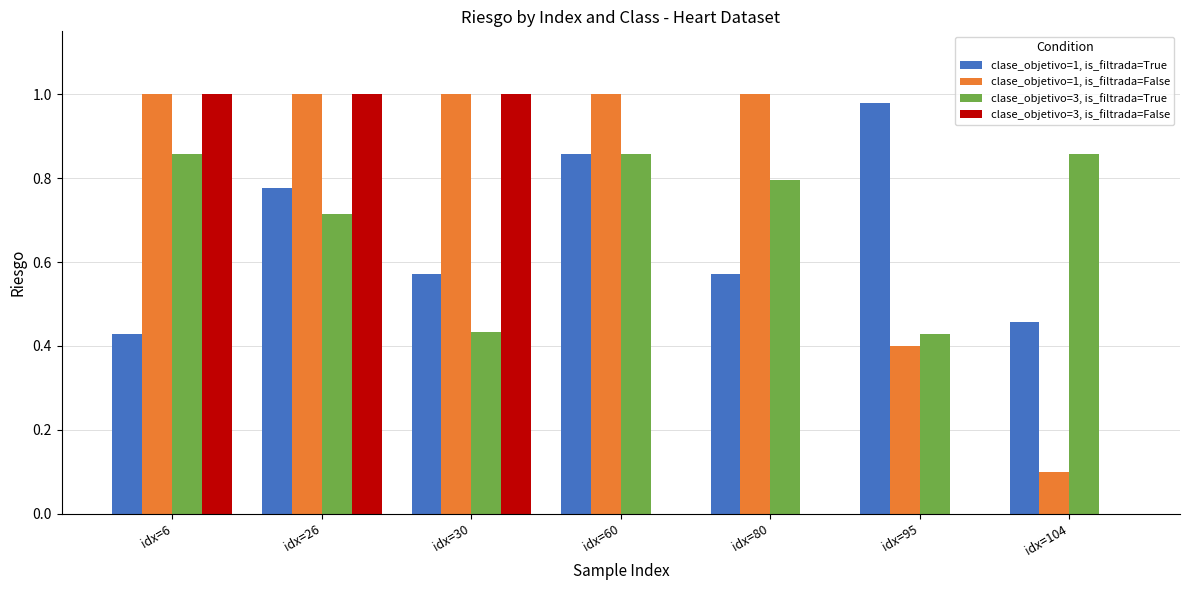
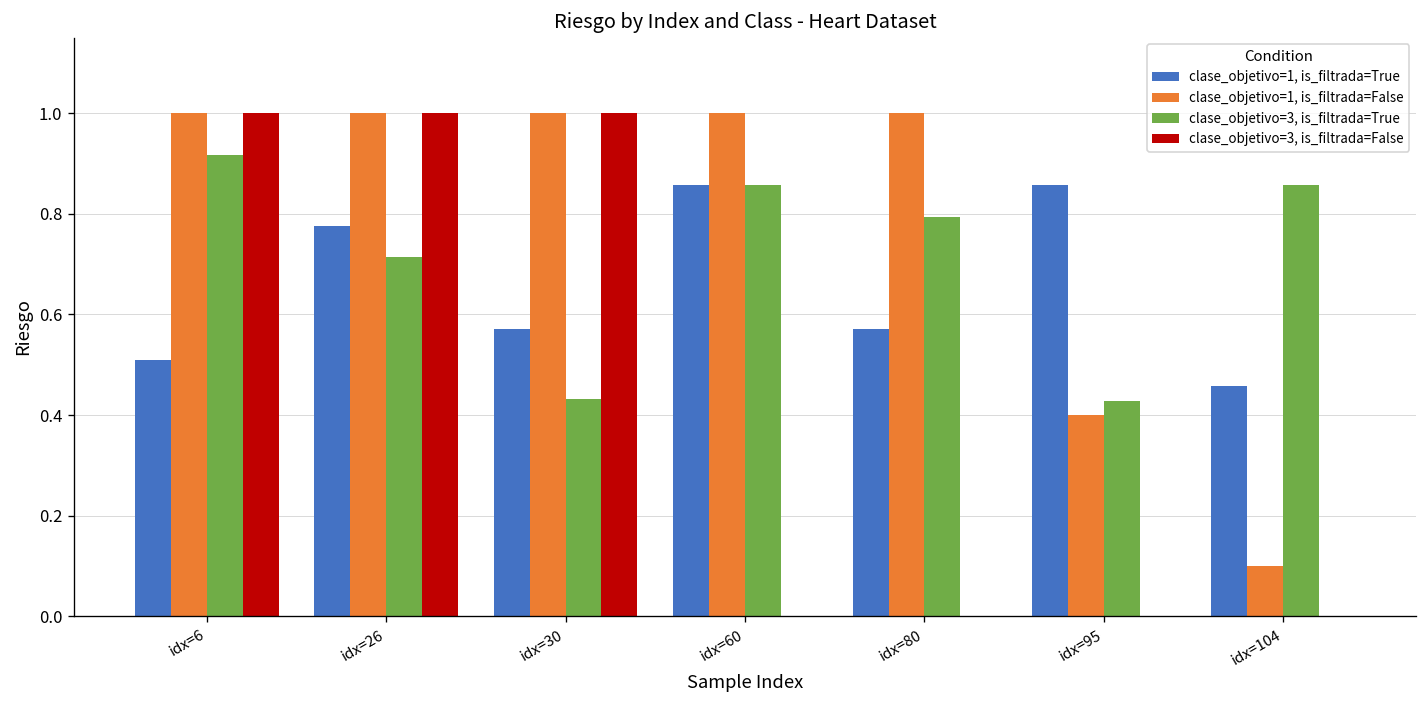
  {
    "clase_objetivo=1, is_filtrada=True": {
-     "idx=6": 0.43,
+     "idx=6": 0.51,
      "idx=26": 0.78,
      "idx=30": 0.57,
      "idx=60": 0.86,
      "idx=80": 0.57,
-     "idx=95": 0.98,
+     "idx=95": 0.86,
      "idx=104": 0.46
    },
    "clase_objetivo=1, is_filtrada=False": {
      "idx=6": 1.00,
      "idx=26": 1.00,
      "idx=30": 1.00,
      "idx=60": 1.00,
      "idx=80": 1.00,
      "idx=95": 0.40,
      "idx=104": 0.10
    },
    "clase_objetivo=3, is_filtrada=True": {
-     "idx=6": 0.86,
+     "idx=6": 0.92,
      "idx=26": 0.71,
      "idx=30": 0.43,
      "idx=60": 0.86,
      "idx=80": 0.79,
      "idx=95": 0.43,
      "idx=104": 0.86
    },
    "clase_objetivo=3, is_filtrada=False": {
      "idx=6": 1.00,
      "idx=26": 1.00,
      "idx=30": 1.00,
      "idx=60": 0.00,
      "idx=80": 0.00,
      "idx=95": 0.00,
      "idx=104": 0.00
    }
  }
